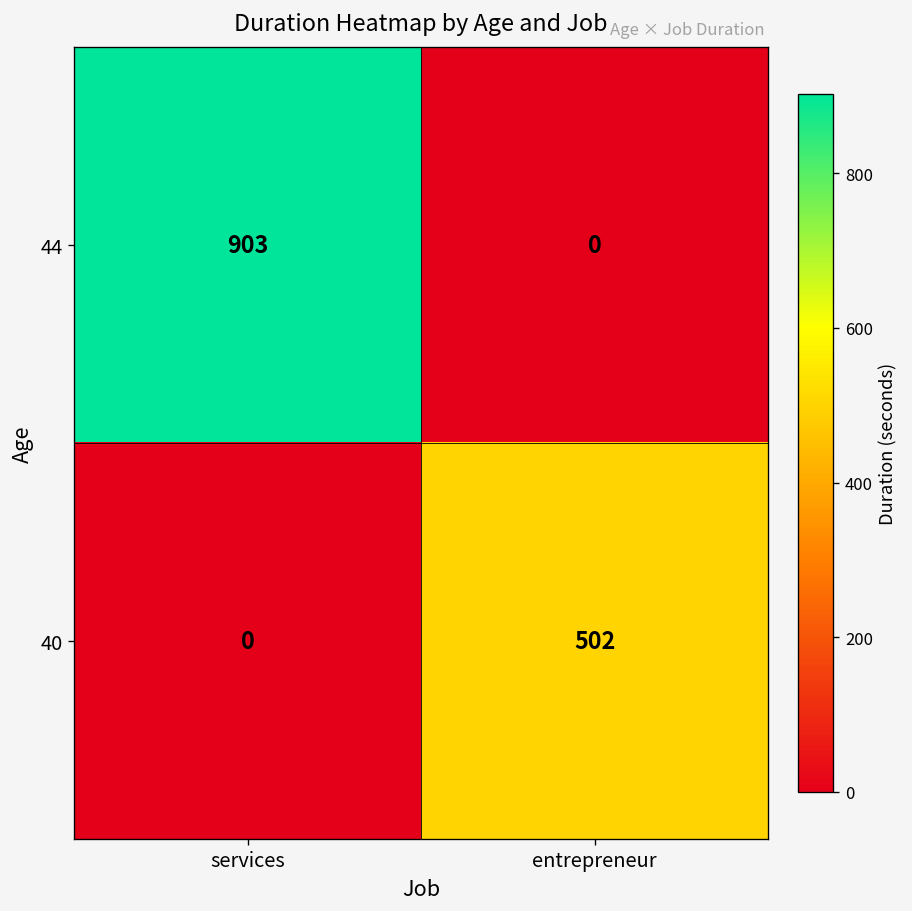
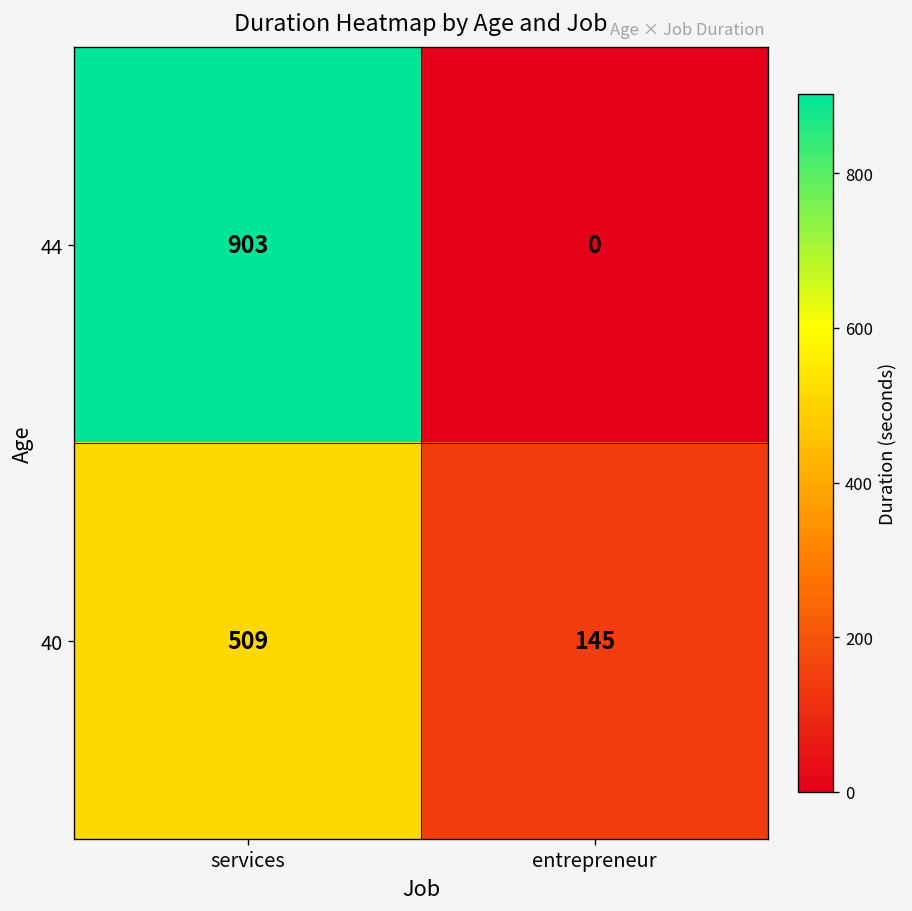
  {
    "44": {
      "services": 903,
      "entrepreneur": 0
    },
    "40": {
-     "services": 0,
-     "entrepreneur": 502
+     "services": 509,
+     "entrepreneur": 145
    }
  }
